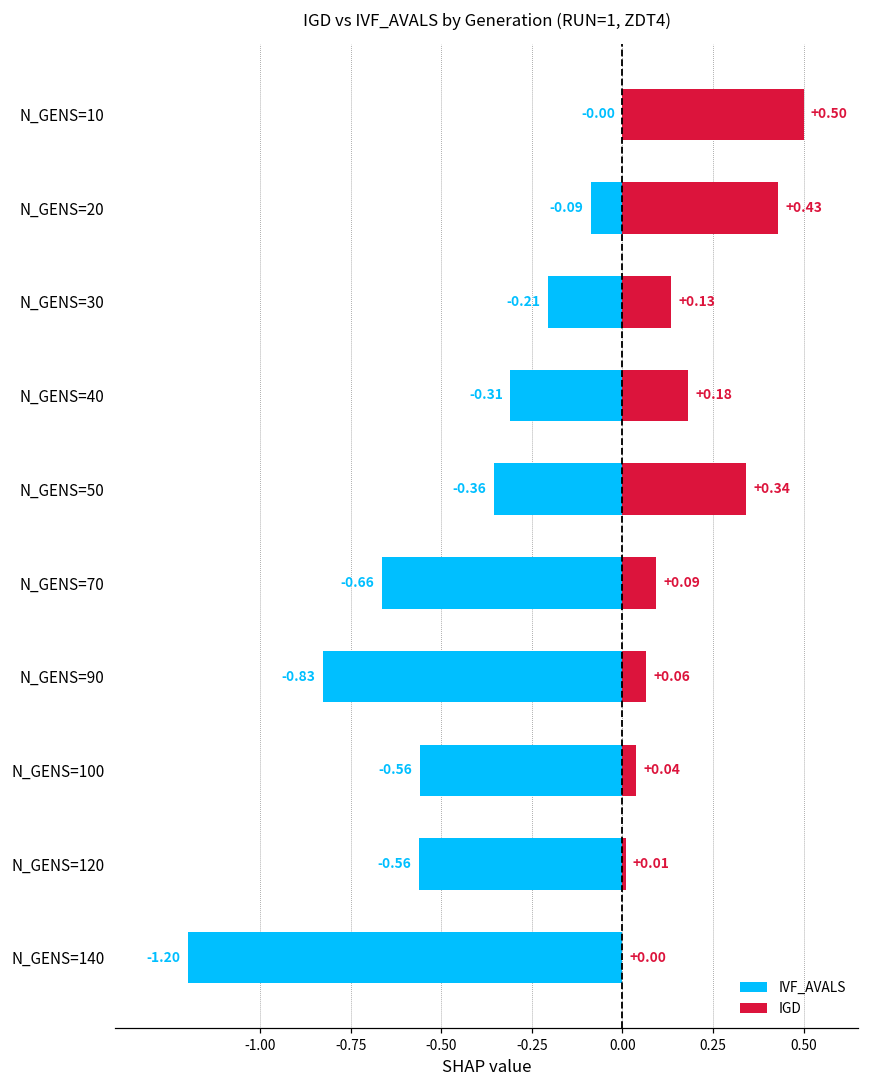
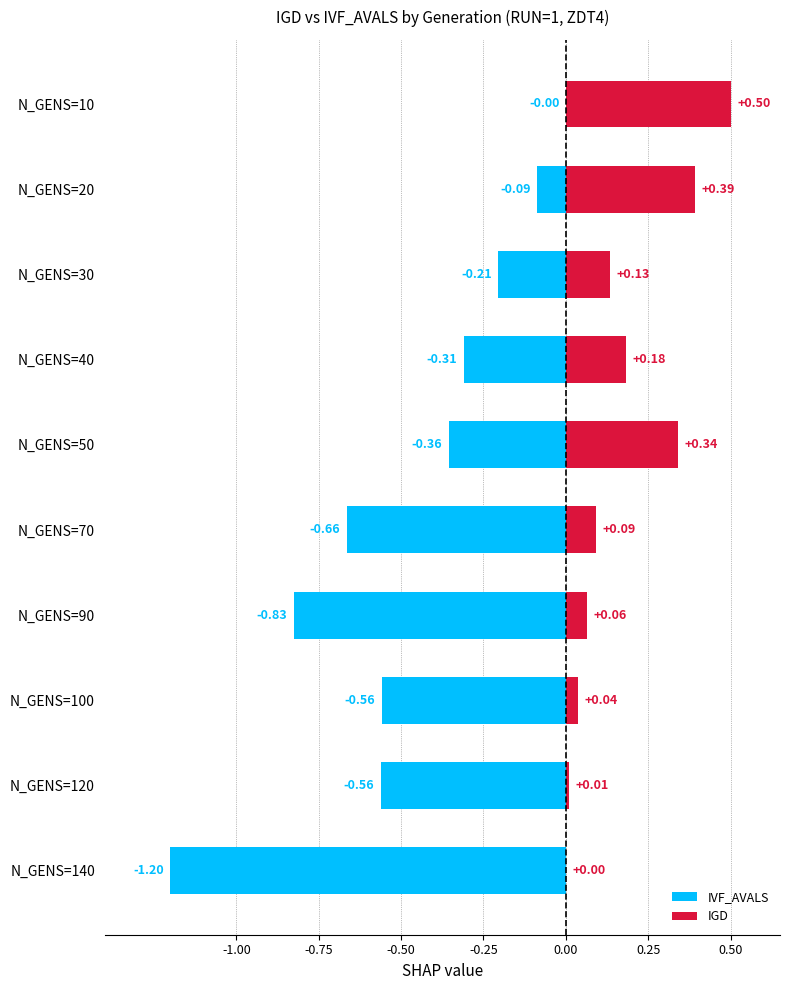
  {
    "IVF_AVALS": {
      "N_GENS=10": "-0.00",
      "N_GENS=20": "-0.09",
      "N_GENS=30": "-0.21",
      "N_GENS=40": "-0.31",
      "N_GENS=50": "-0.36",
      "N_GENS=70": "-0.66",
      "N_GENS=90": "-0.83",
      "N_GENS=100": "-0.56",
      "N_GENS=120": "-0.56",
      "N_GENS=140": "-1.20"
    },
    "IGD": {
      "N_GENS=10": "+0.50",
-     "N_GENS=20": "+0.43",
+     "N_GENS=20": "+0.39",
      "N_GENS=30": "+0.13",
      "N_GENS=40": "+0.18",
      "N_GENS=50": "+0.34",
      "N_GENS=70": "+0.09",
      "N_GENS=90": "+0.06",
      "N_GENS=100": "+0.04",
      "N_GENS=120": "+0.01",
      "N_GENS=140": "+0.00"
    }
  }
